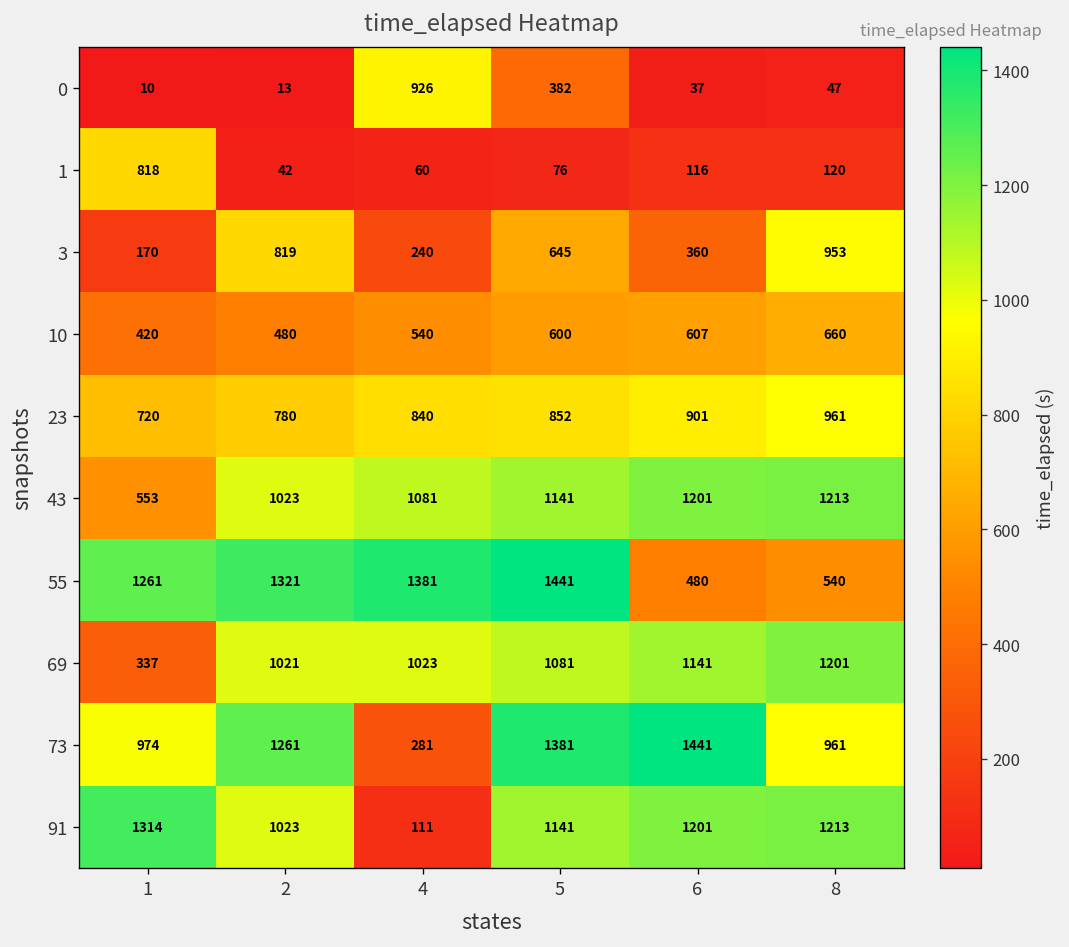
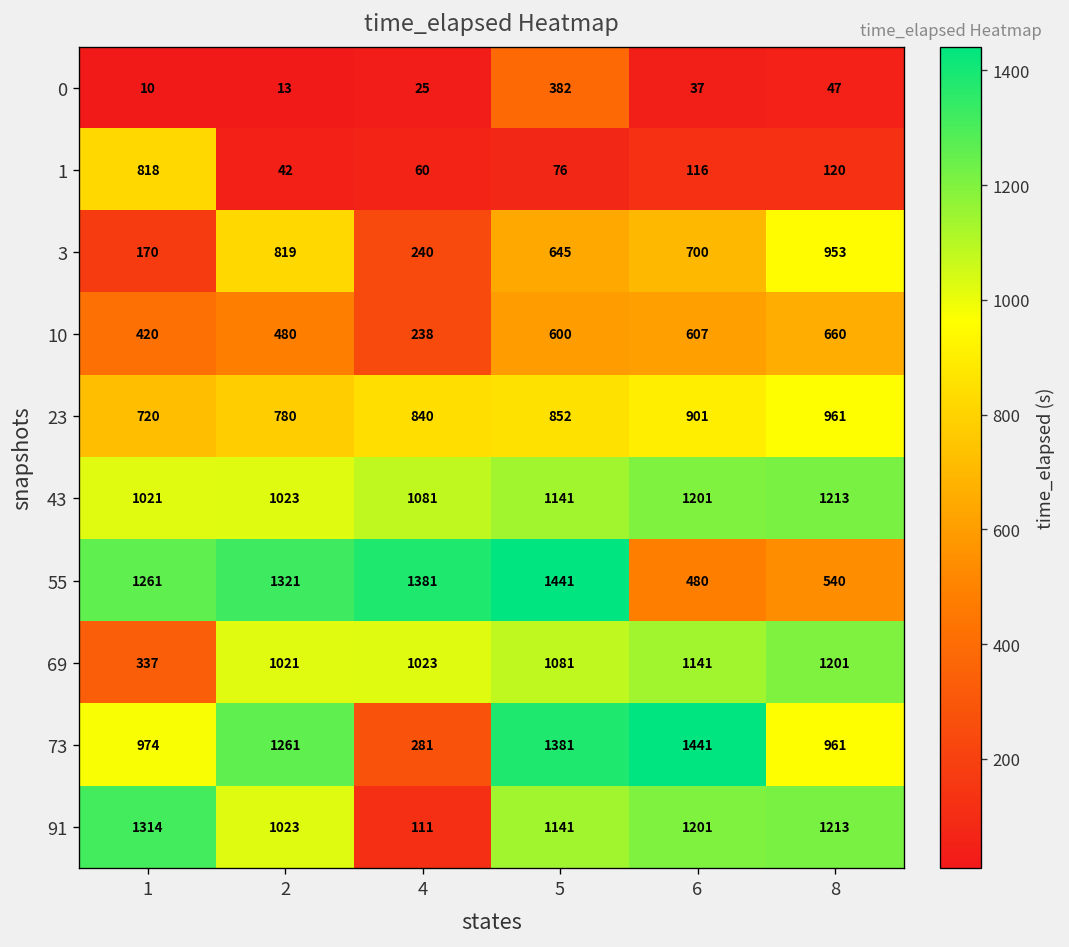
  {
    "0": {
      "1": 10,
      "2": 13,
-     "4": 926,
+     "4": 25,
      "5": 382,
      "6": 37,
      "8": 47
    },
    "1": {
      "1": 818,
      "2": 42,
      "4": 60,
      "5": 76,
      "6": 116,
      "8": 120
    },
    "3": {
      "1": 170,
      "2": 819,
      "4": 240,
      "5": 645,
-     "6": 360,
+     "6": 700,
      "8": 953
    },
    "10": {
      "1": 420,
      "2": 480,
-     "4": 540,
+     "4": 238,
      "5": 600,
      "6": 607,
      "8": 660
    },
    "23": {
      "1": 720,
      "2": 780,
      "4": 840,
      "5": 852,
      "6": 901,
      "8": 961
    },
    "43": {
-     "1": 553,
+     "1": 1021,
      "2": 1023,
      "4": 1081,
      "5": 1141,
      "6": 1201,
      "8": 1213
    },
    "55": {
      "1": 1261,
      "2": 1321,
      "4": 1381,
      "5": 1441,
      "6": 480,
      "8": 540
    },
    "69": {
      "1": 337,
      "2": 1021,
      "4": 1023,
      "5": 1081,
      "6": 1141,
      "8": 1201
    },
    "73": {
      "1": 974,
      "2": 1261,
      "4": 281,
      "5": 1381,
      "6": 1441,
      "8": 961
    },
    "91": {
      "1": 1314,
      "2": 1023,
      "4": 111,
      "5": 1141,
      "6": 1201,
      "8": 1213
    }
  }
